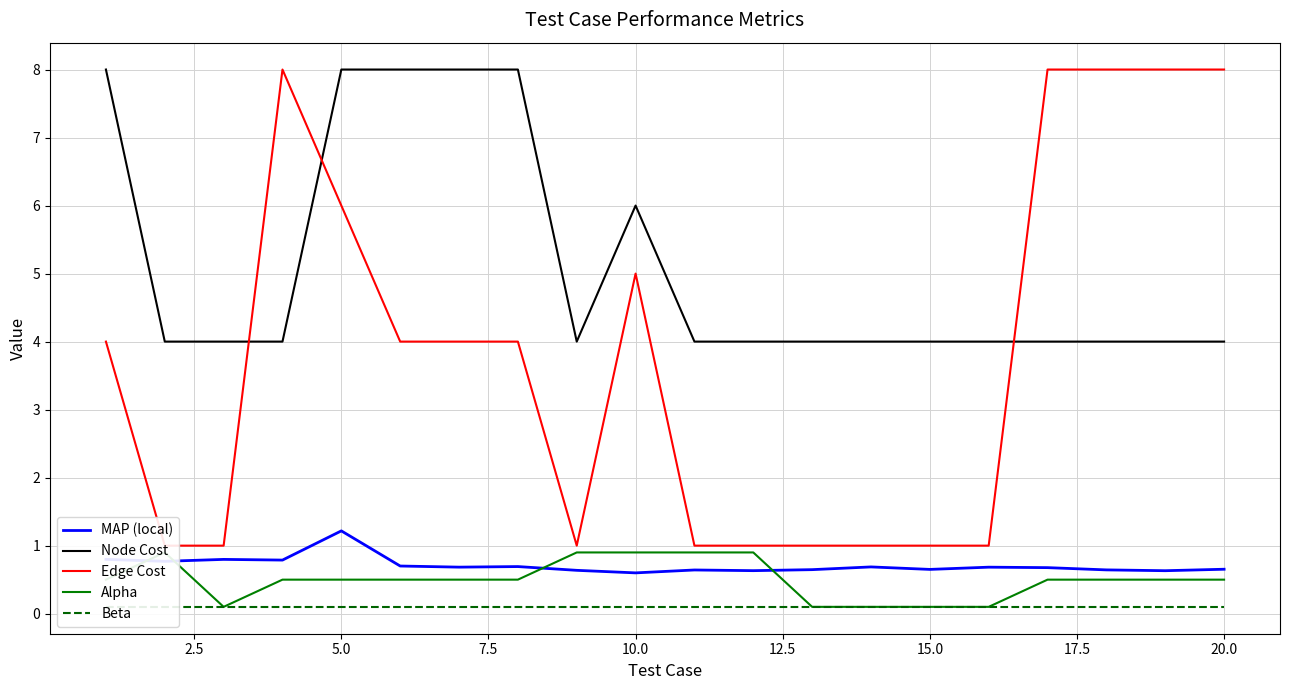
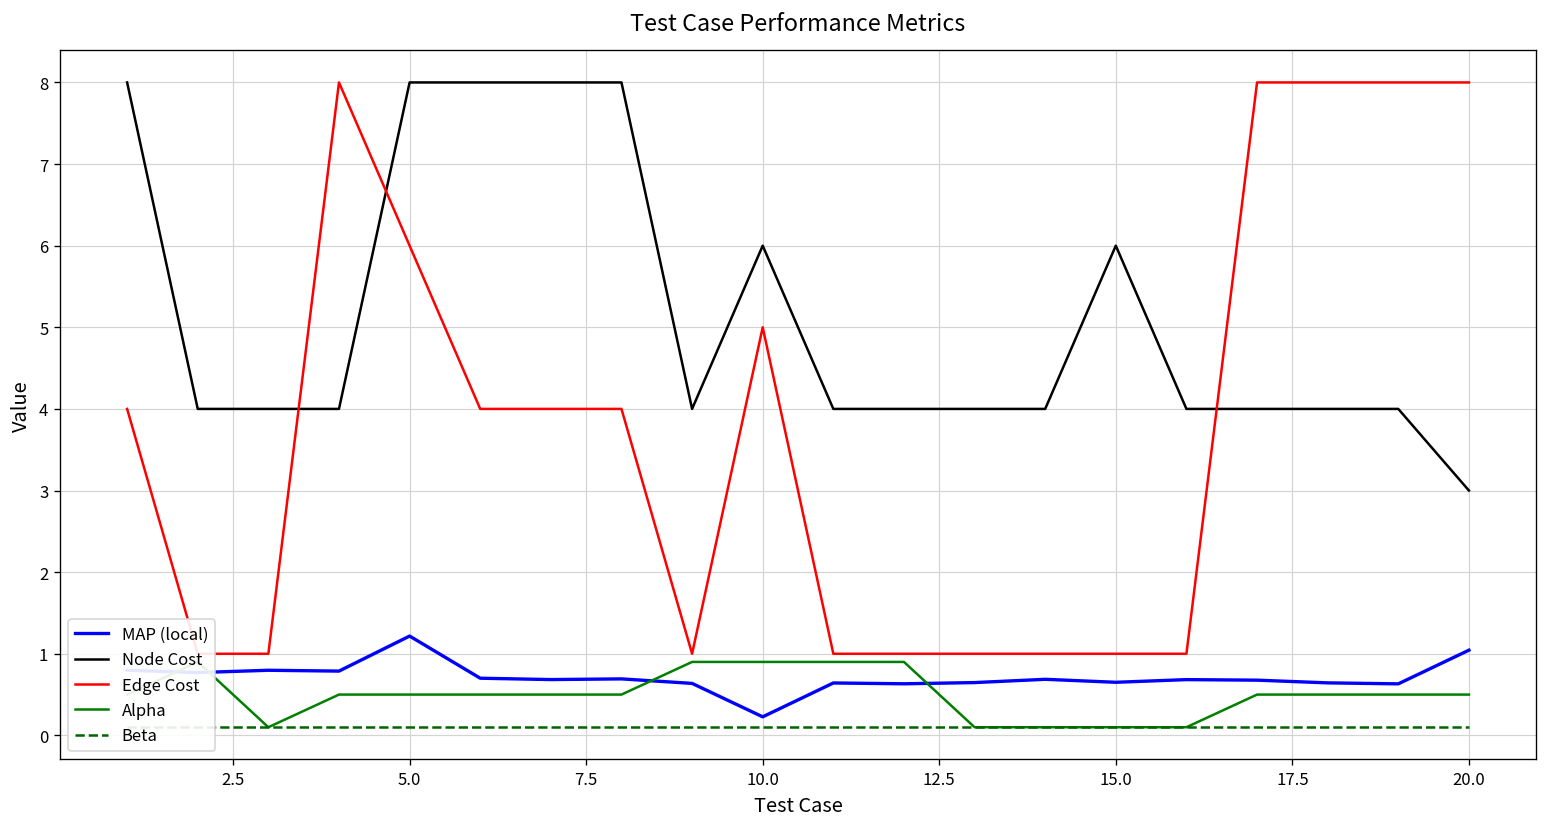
  {
    "MAP (local)": {
      "5.0": 1.2,
-     "10.0": 0.6,
+     "10.0": 0.2,
      "15.0": 0.7,
-     "20.0": 0.7
+     "20.0": 1.0
    },
    "Node Cost": {
      "5.0": 8,
      "10.0": 6,
-     "15.0": 4,
-     "20.0": 4
+     "15.0": 6,
+     "20.0": 3
    },
    "Edge Cost": {
      "5.0": 6.0,
      "10.0": 5.0,
      "15.0": 1.0,
      "20.0": 8.0
    }
  }
